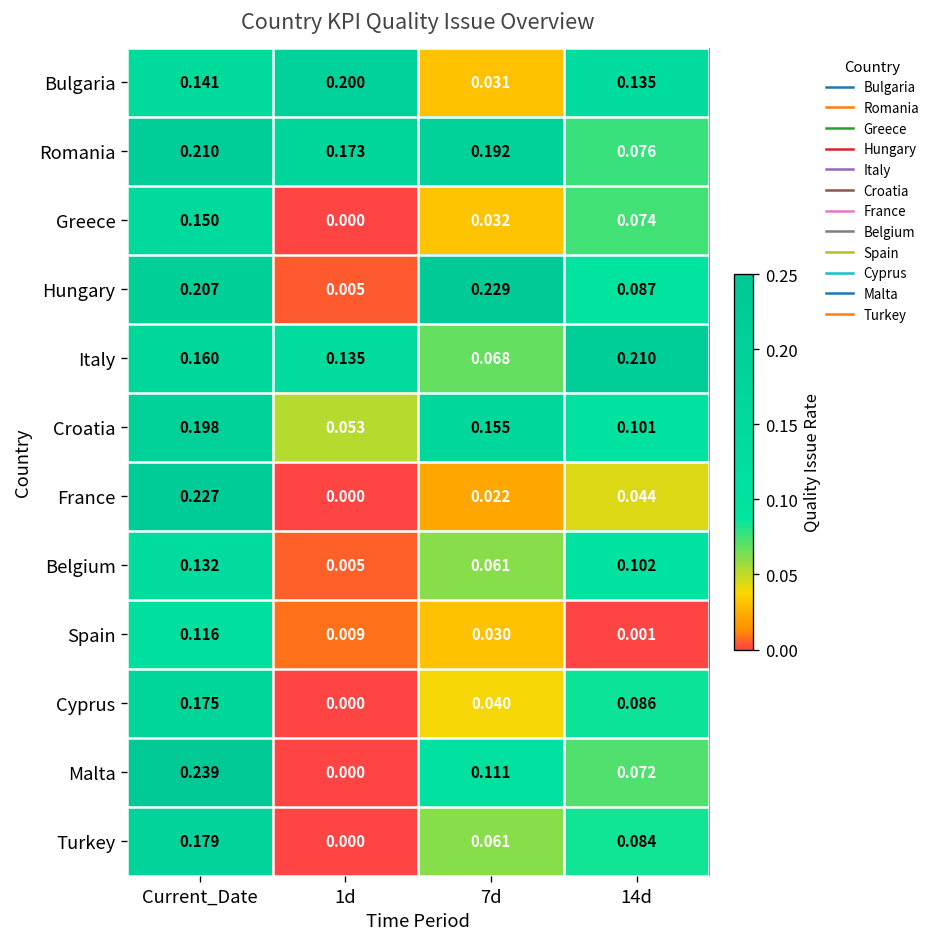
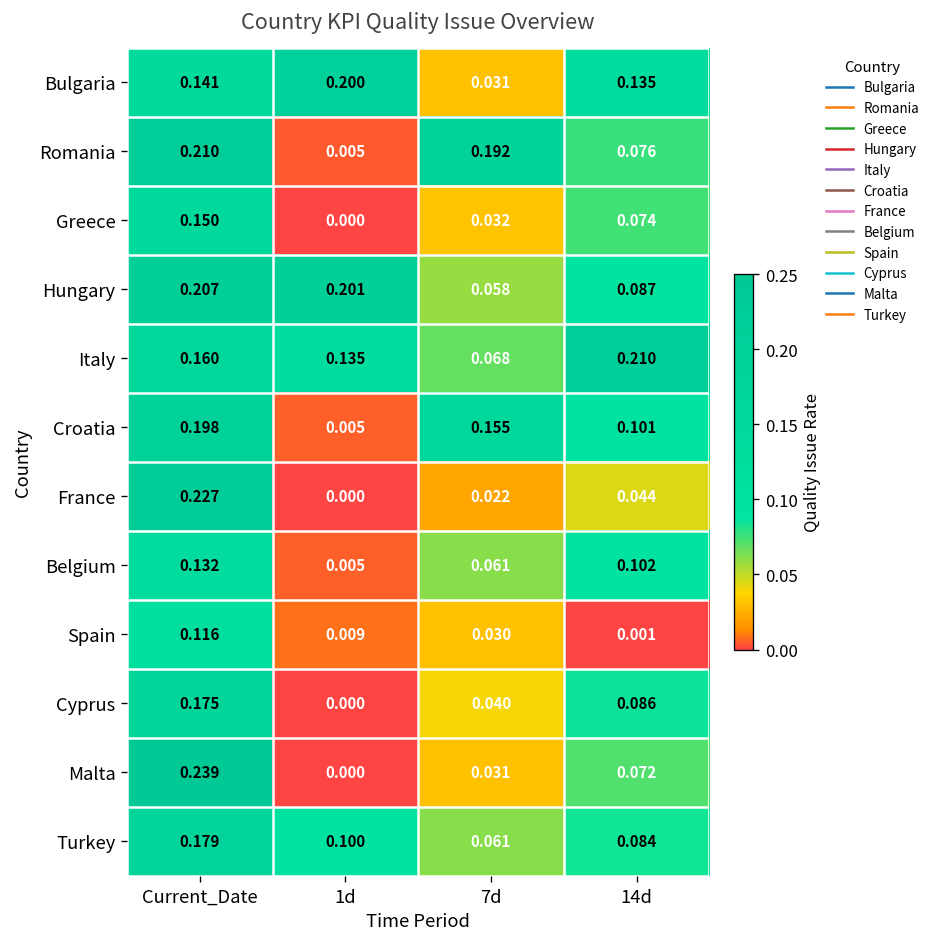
  {
    "Bulgaria": {
      "Current_Date": 0.141,
      "1d": 0.200,
      "7d": 0.031,
      "14d": 0.135
    },
    "Romania": {
      "Current_Date": 0.210,
-     "1d": 0.173,
+     "1d": 0.005,
      "7d": 0.192,
      "14d": 0.076
    },
    "Greece": {
      "Current_Date": 0.150,
      "1d": 0.000,
      "7d": 0.032,
      "14d": 0.074
    },
    "Hungary": {
      "Current_Date": 0.207,
-     "1d": 0.005,
-     "7d": 0.229,
+     "1d": 0.201,
+     "7d": 0.058,
      "14d": 0.087
    },
    "Italy": {
      "Current_Date": 0.160,
      "1d": 0.135,
      "7d": 0.068,
      "14d": 0.210
    },
    "Croatia": {
      "Current_Date": 0.198,
-     "1d": 0.053,
+     "1d": 0.005,
      "7d": 0.155,
      "14d": 0.101
    },
    "France": {
      "Current_Date": 0.227,
      "1d": 0.000,
      "7d": 0.022,
      "14d": 0.044
    },
    "Belgium": {
      "Current_Date": 0.132,
      "1d": 0.005,
      "7d": 0.061,
      "14d": 0.102
    },
    "Spain": {
      "Current_Date": 0.116,
      "1d": 0.009,
      "7d": 0.030,
      "14d": 0.001
    },
    "Cyprus": {
      "Current_Date": 0.175,
      "1d": 0.000,
      "7d": 0.040,
      "14d": 0.086
    },
    "Malta": {
      "Current_Date": 0.239,
      "1d": 0.000,
-     "7d": 0.111,
+     "7d": 0.031,
      "14d": 0.072
    },
    "Turkey": {
      "Current_Date": 0.179,
-     "1d": 0.000,
+     "1d": 0.100,
      "7d": 0.061,
      "14d": 0.084
    }
  }
